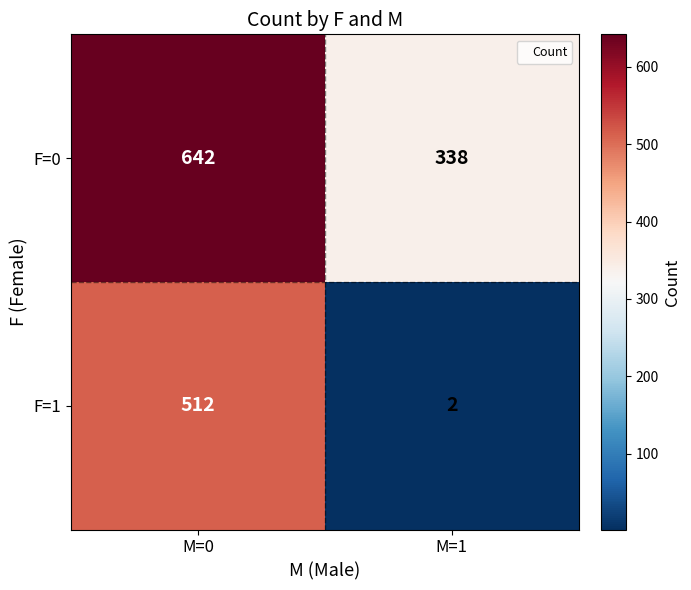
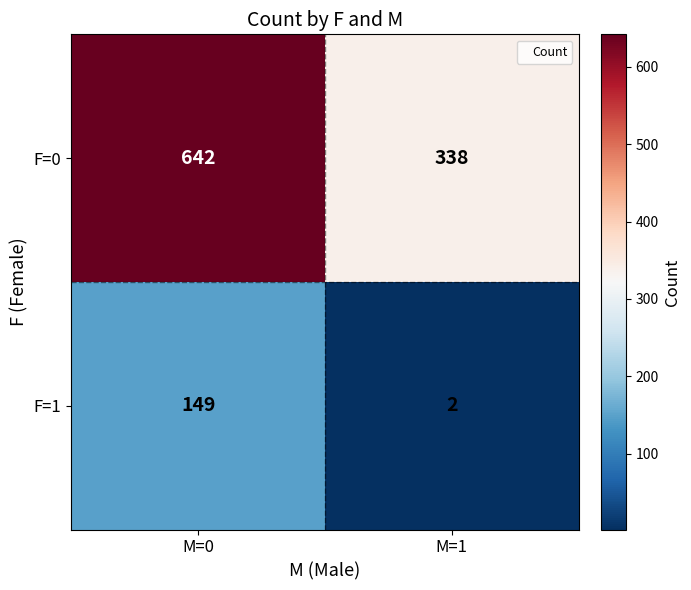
  {
    "F=0": {
      "M=0": 642,
      "M=1": 338
    },
    "F=1": {
-     "M=0": 512,
+     "M=0": 149,
      "M=1": 2
    }
  }
